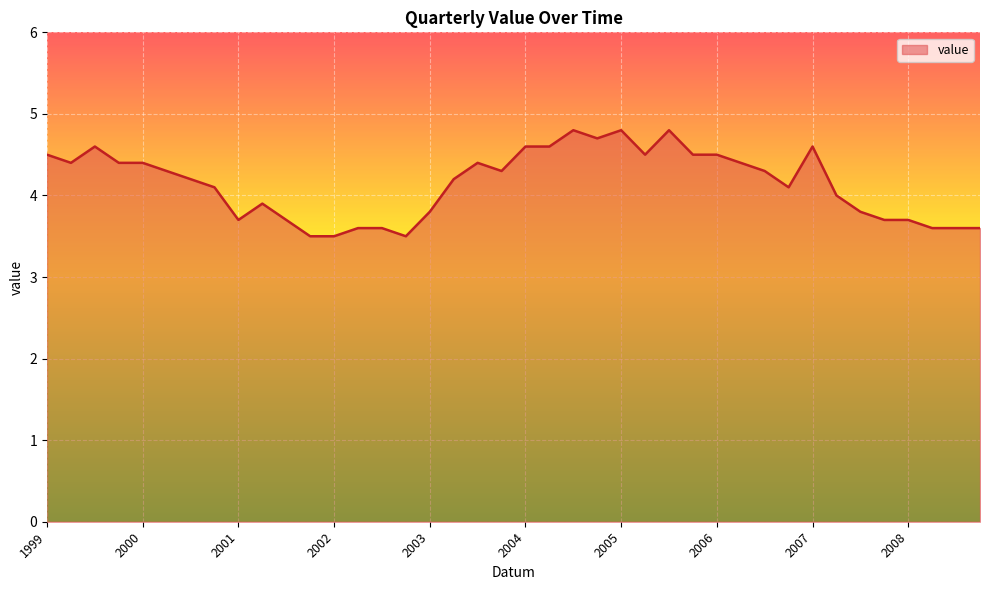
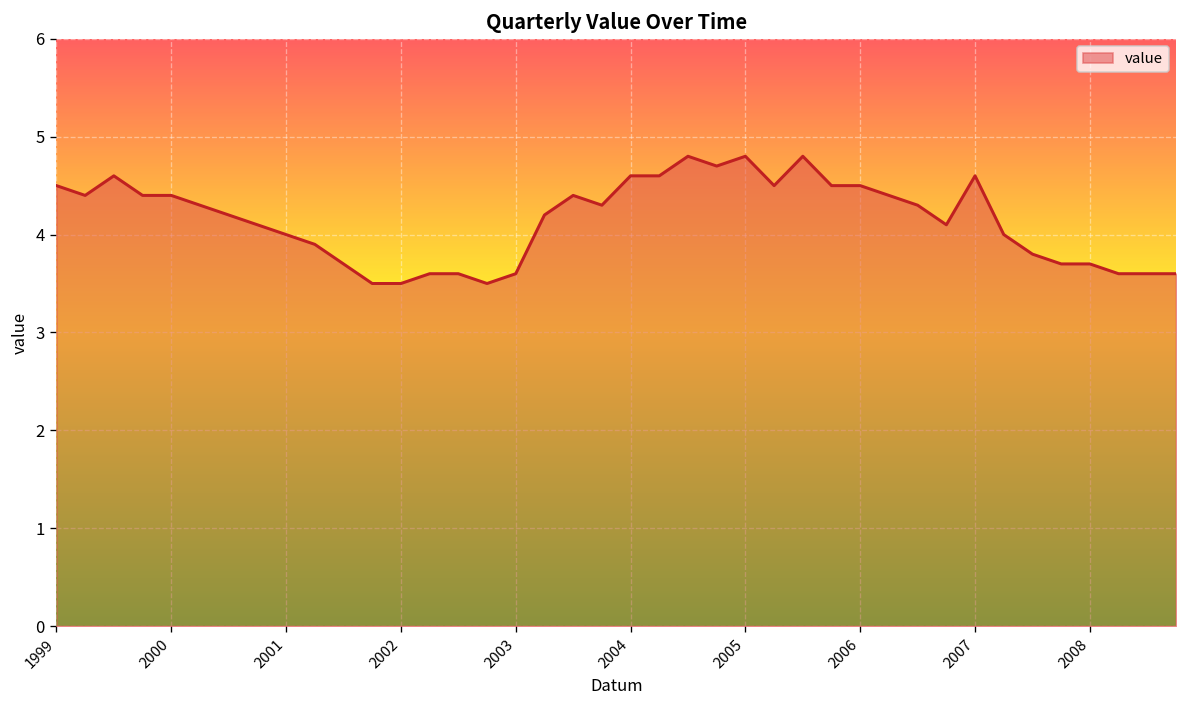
  {
    "1999": 4.5,
    "2000": 4.4,
-   "2001": 3.7,
+   "2001": 4.0,
    "2002": 3.5,
-   "2003": 3.8,
+   "2003": 3.6,
    "2004": 4.6,
    "2005": 4.8,
    "2006": 4.5,
    "2007": 4.6,
    "2008": 3.7
  }
